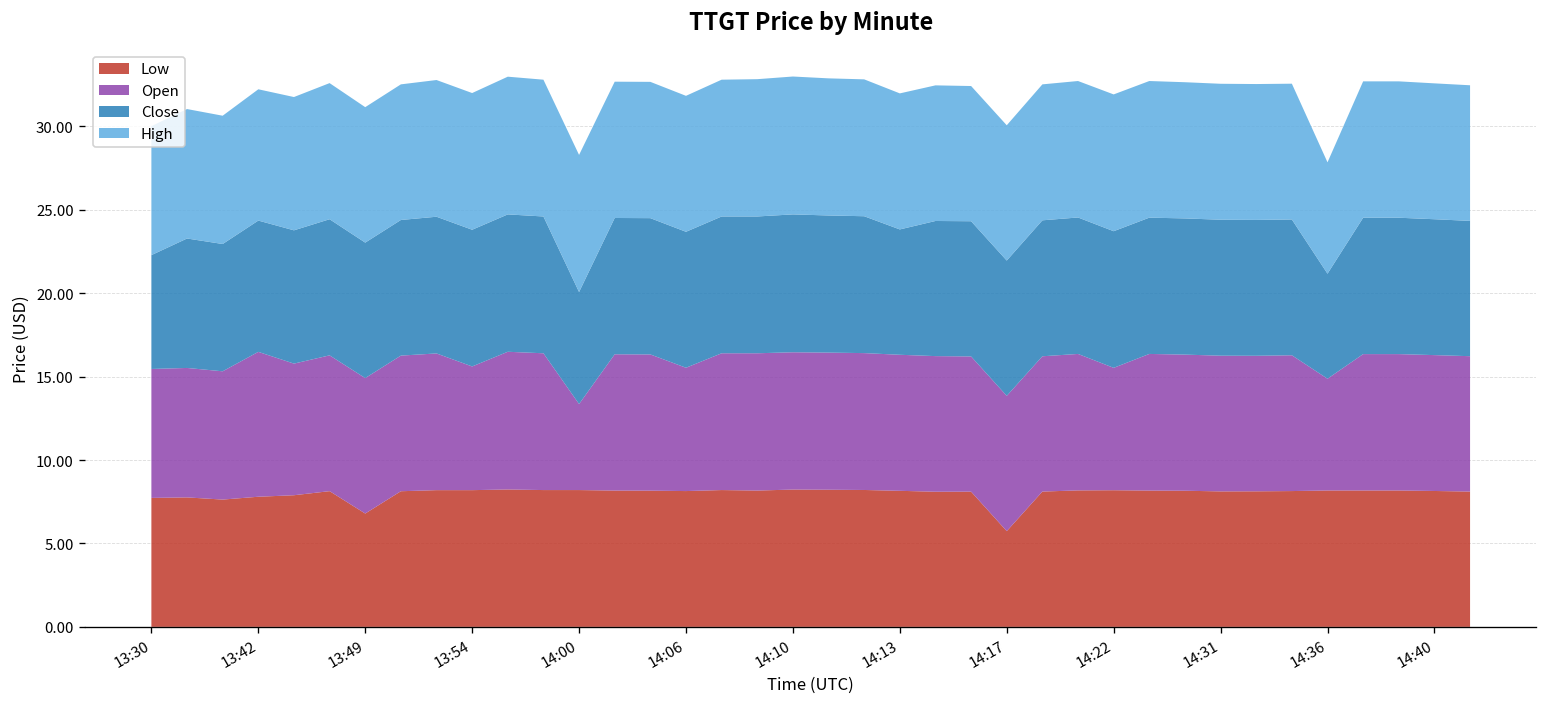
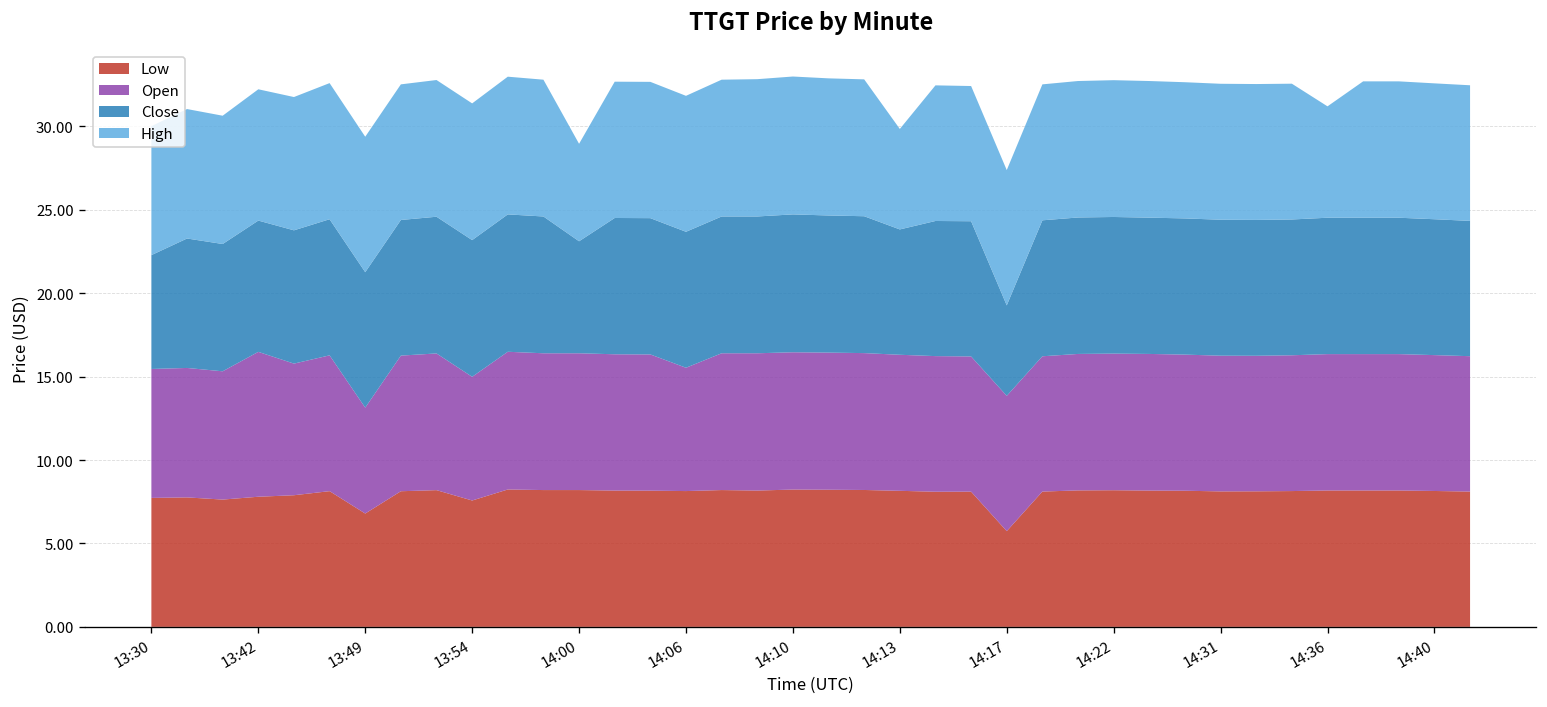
  {
    "Low": {
      "13:30": 7.7,
      "13:42": 7.8,
      "13:49": 6.8,
-     "13:54": 8.2,
+     "13:54": 7.6,
      "14:00": 8.2,
      "14:06": 8.1,
      "14:10": 8.2,
      "14:13": 8.2,
      "14:17": 5.7,
      "14:22": 8.2,
      "14:31": 8.1,
      "14:36": 8.2,
      "14:40": 8.1
    },
    "Open": {
      "13:30": 7.7,
      "13:42": 8.7,
-     "13:49": 8.1,
+     "13:49": 6.3,
      "13:54": 7.4,
-     "14:00": 5.2,
+     "14:00": 8.2,
      "14:06": 7.4,
      "14:10": 8.2,
      "14:13": 8.2,
      "14:17": 8.1,
-     "14:22": 7.3,
+     "14:22": 8.2,
      "14:31": 8.1,
-     "14:36": 6.7,
+     "14:36": 8.2,
      "14:40": 8.1
    },
    "Close": {
      "13:30": 6.8,
      "13:42": 7.9,
      "13:49": 8.1,
      "13:54": 8.2,
      "14:00": 6.7,
      "14:06": 8.1,
      "14:10": 8.3,
      "14:13": 7.5,
-     "14:17": 8.1,
+     "14:17": 5.4,
      "14:22": 8.2,
      "14:31": 8.1,
-     "14:36": 6.3,
+     "14:36": 8.2,
      "14:40": 8.1
    },
    "High": {
      "13:42": 7.9,
      "13:49": 8.1,
      "13:54": 8.2,
-     "14:00": 8.2,
+     "14:00": 5.8,
      "14:06": 8.1,
      "14:10": 8.3,
-     "14:13": 8.2,
+     "14:13": 6.0,
      "14:17": 8.1,
      "14:22": 8.2,
      "14:31": 8.1,
      "14:36": 6.7,
      "14:40": 8.1
    }
  }
